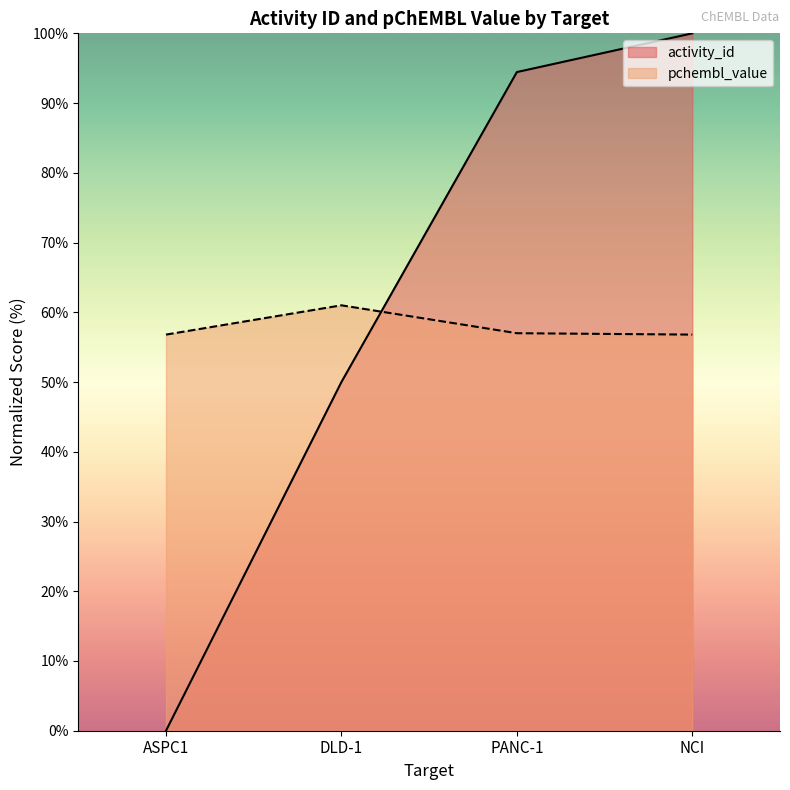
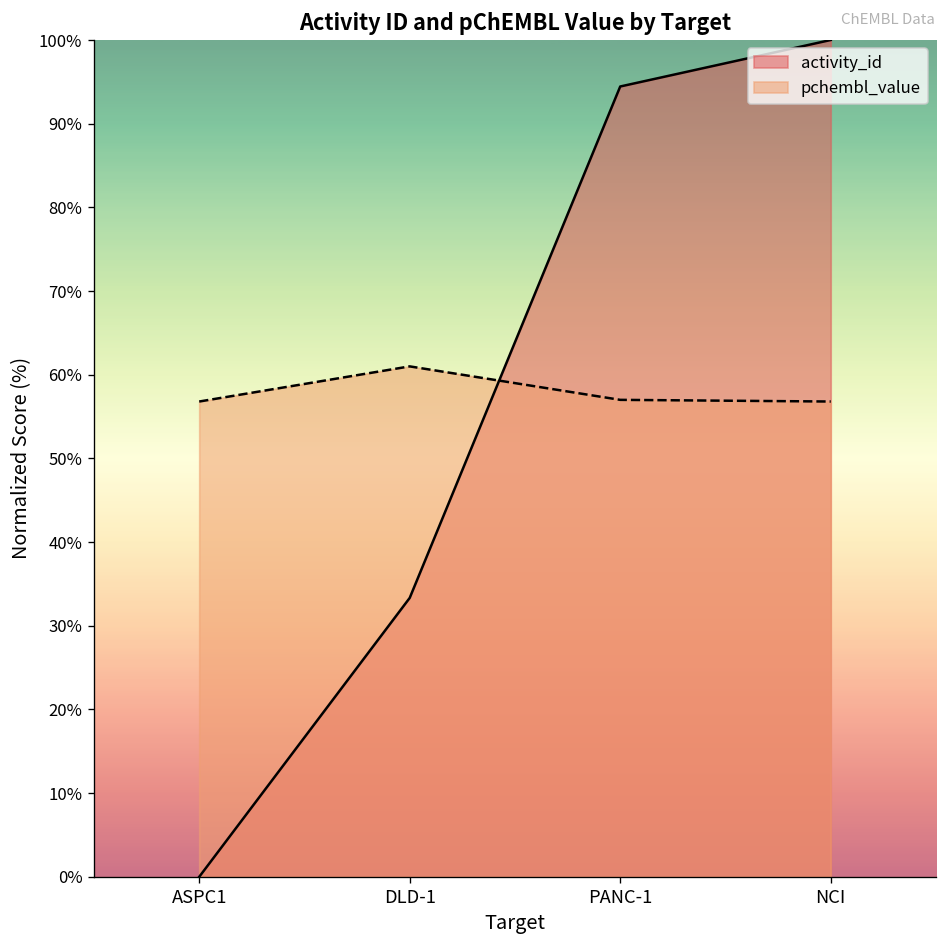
  {
    "activity_id": {
      "ASPC1": "0%",
-     "DLD-1": "50%",
+     "DLD-1": "33%",
      "PANC-1": "94%",
      "NCI": "100%"
    },
    "pchembl_value": {
      "ASPC1": "57%",
      "DLD-1": "61%",
      "PANC-1": "57%",
      "NCI": "57%"
    }
  }
